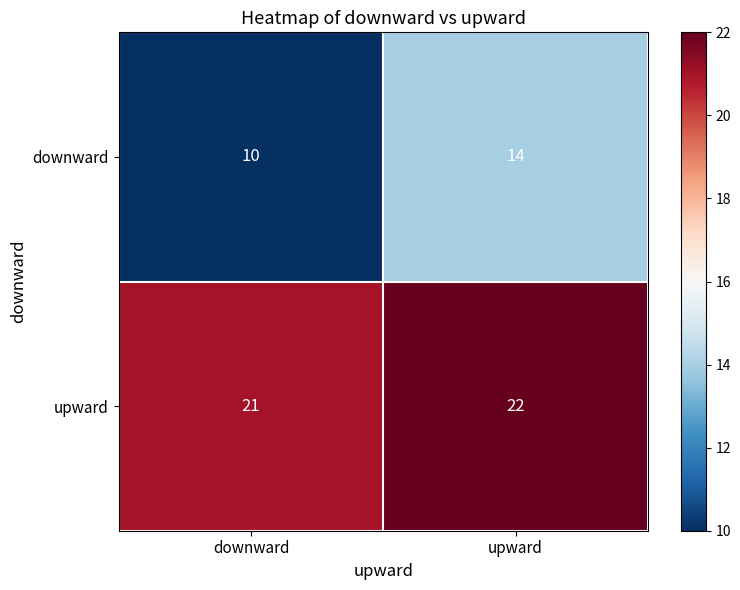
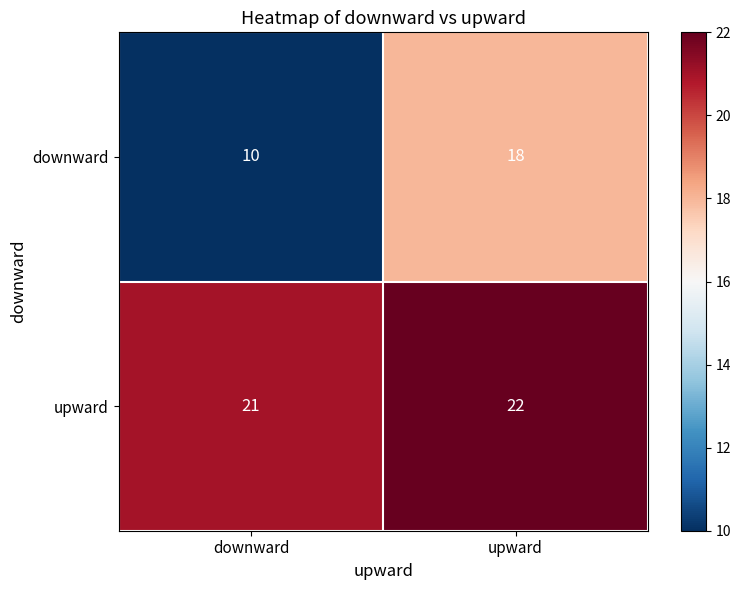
  {
    "downward": {
      "downward": 10,
-     "upward": 14
+     "upward": 18
    },
    "upward": {
      "downward": 21,
      "upward": 22
    }
  }
